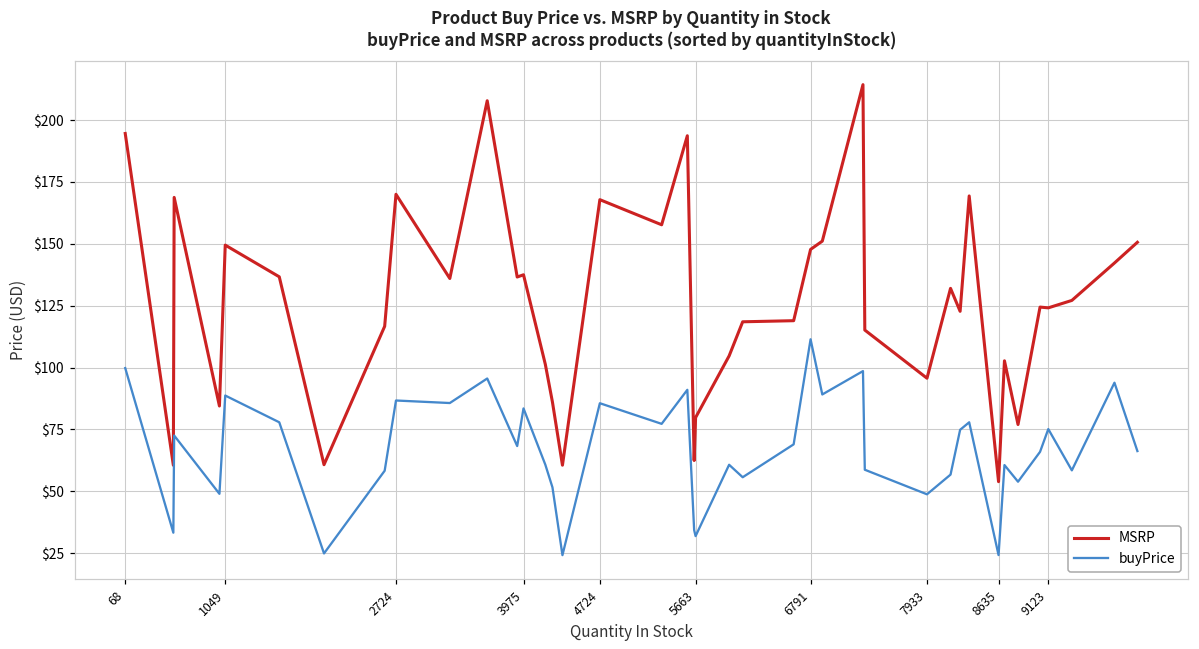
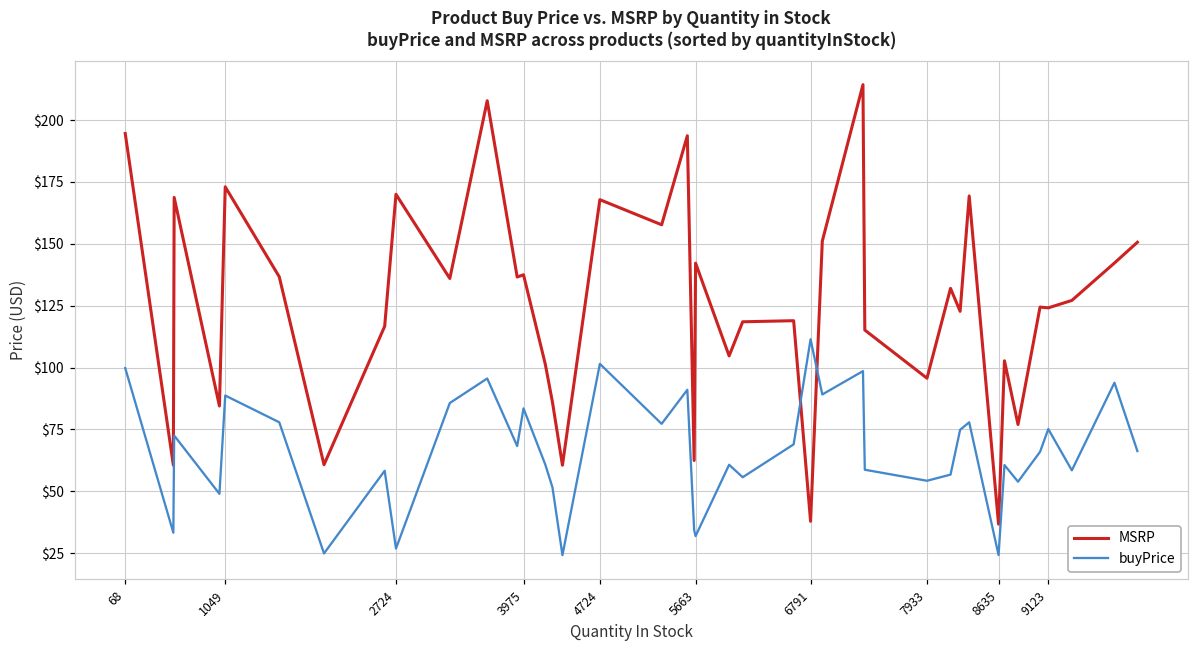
  {
    "MSRP": {
      "68": "$195",
-     "1049": "$149",
+     "1049": "$173",
      "2724": "$170",
      "3975": "$137",
      "4724": "$168",
-     "5663": "$80",
-     "6791": "$148",
+     "5663": "$142",
+     "6791": "$38",
      "7933": "$96",
-     "8635": "$54",
+     "8635": "$37",
      "9123": "$124"
    },
    "buyPrice": {
      "68": "$100",
      "1049": "$89",
-     "2724": "$87",
+     "2724": "$27",
      "3975": "$84",
-     "4724": "$86",
+     "4724": "$102",
      "5663": "$32",
      "6791": "$111",
-     "7933": "$49",
+     "7933": "$54",
      "8635": "$24",
      "9123": "$75"
    }
  }
